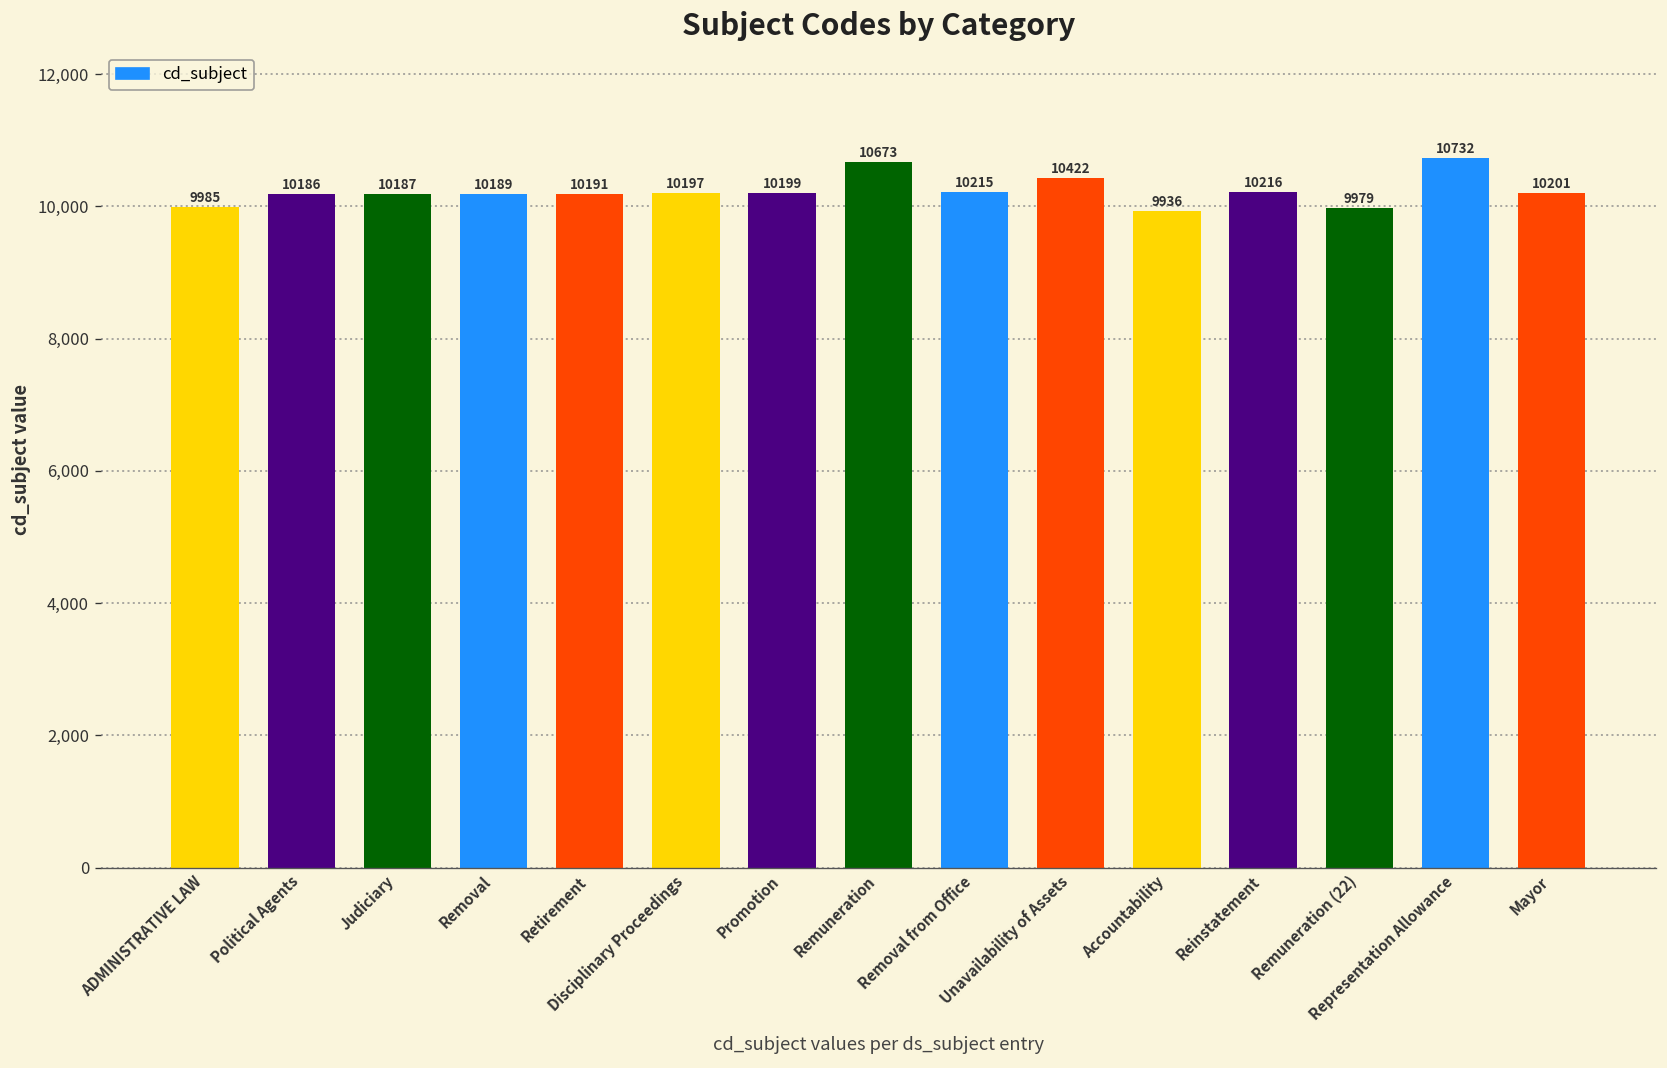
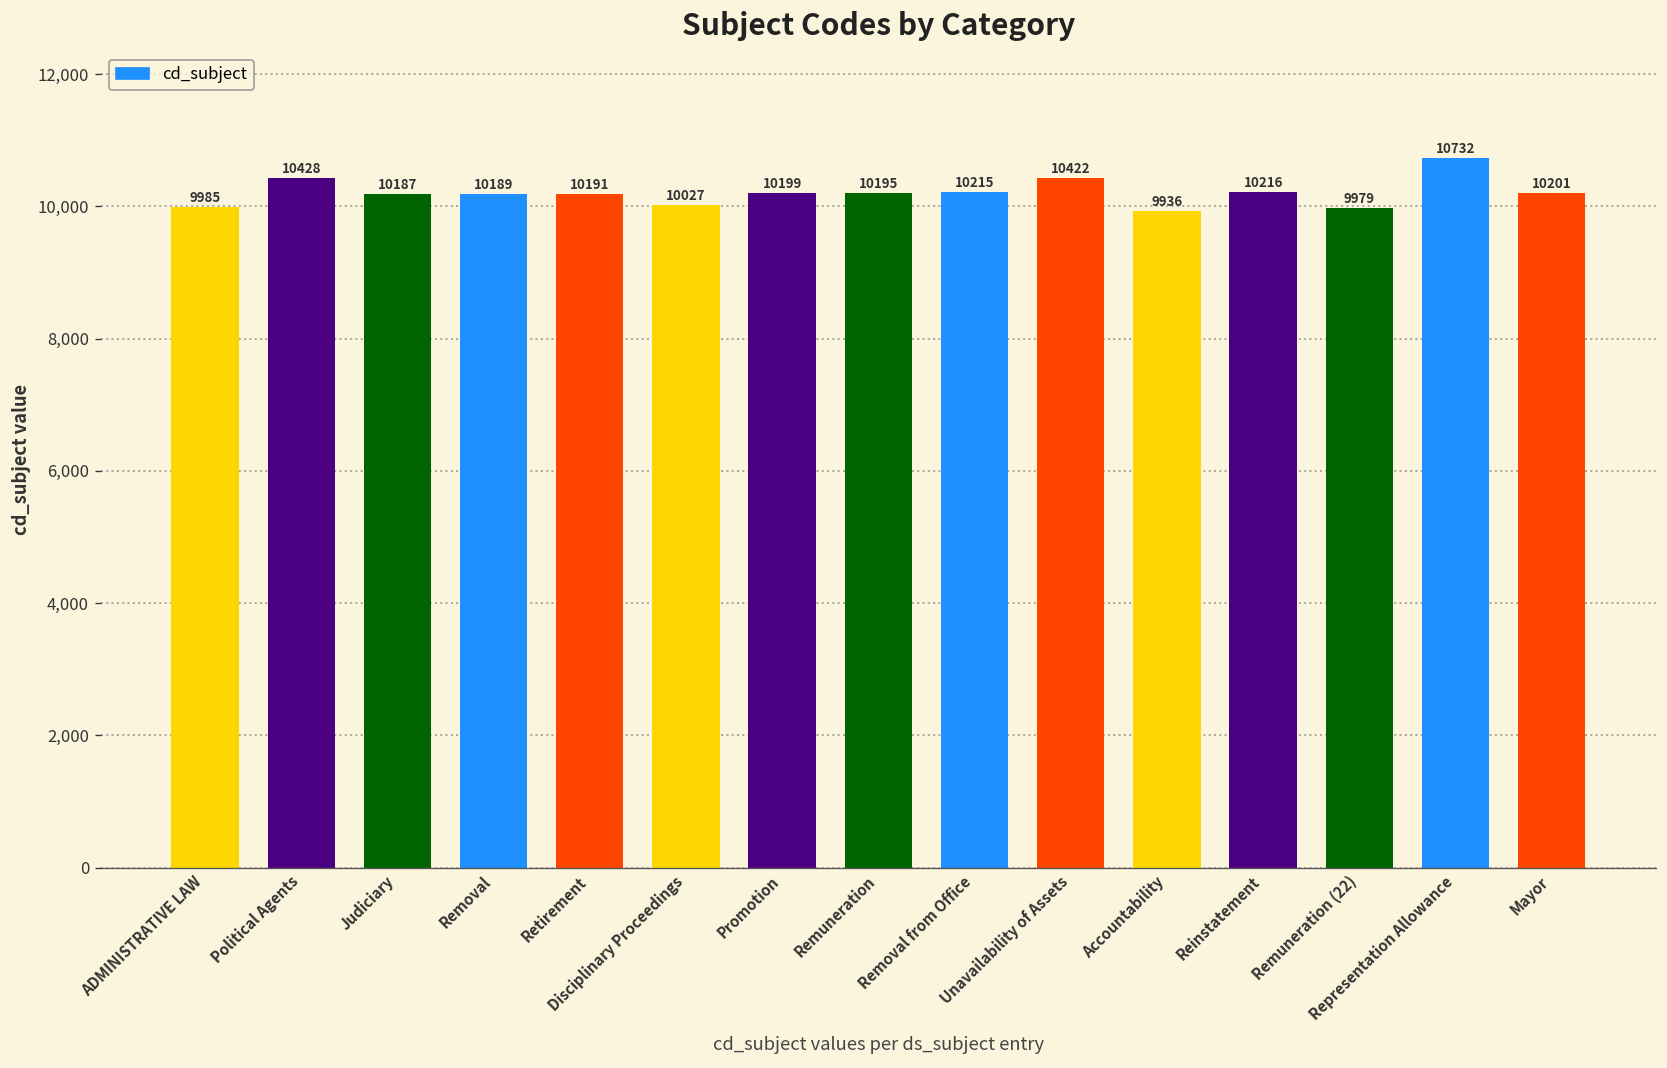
  {
    "ADMINISTRATIVE LAW": 9985,
-   "Political Agents": 10186,
+   "Political Agents": 10428,
    "Judiciary": 10187,
    "Removal": 10189,
    "Retirement": 10191,
-   "Disciplinary Proceedings": 10197,
+   "Disciplinary Proceedings": 10027,
    "Promotion": 10199,
-   "Remuneration": 10673,
+   "Remuneration": 10195,
    "Removal from Office": 10215,
    "Unavailability of Assets": 10422,
    "Accountability": 9936,
    "Reinstatement": 10216,
    "Remuneration (22)": 9979,
    "Representation Allowance": 10732,
    "Mayor": 10201
  }
